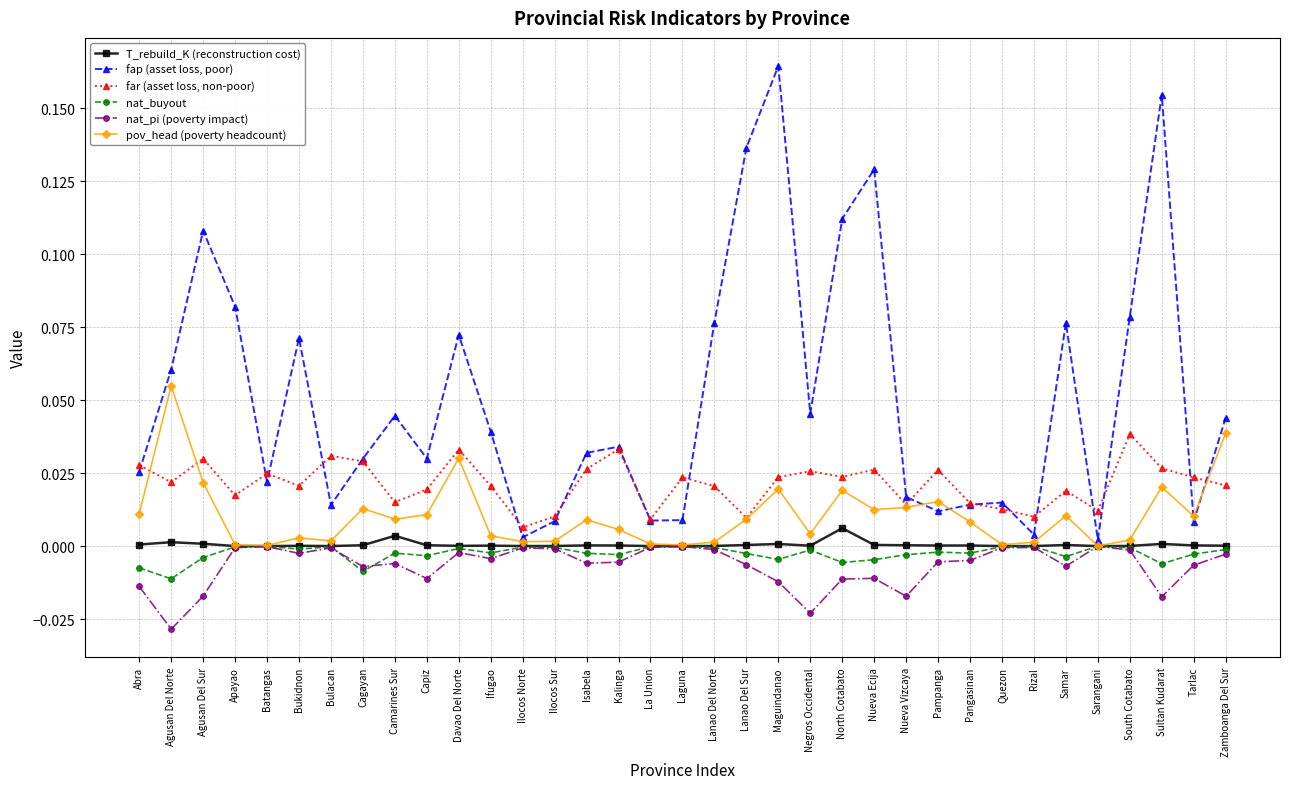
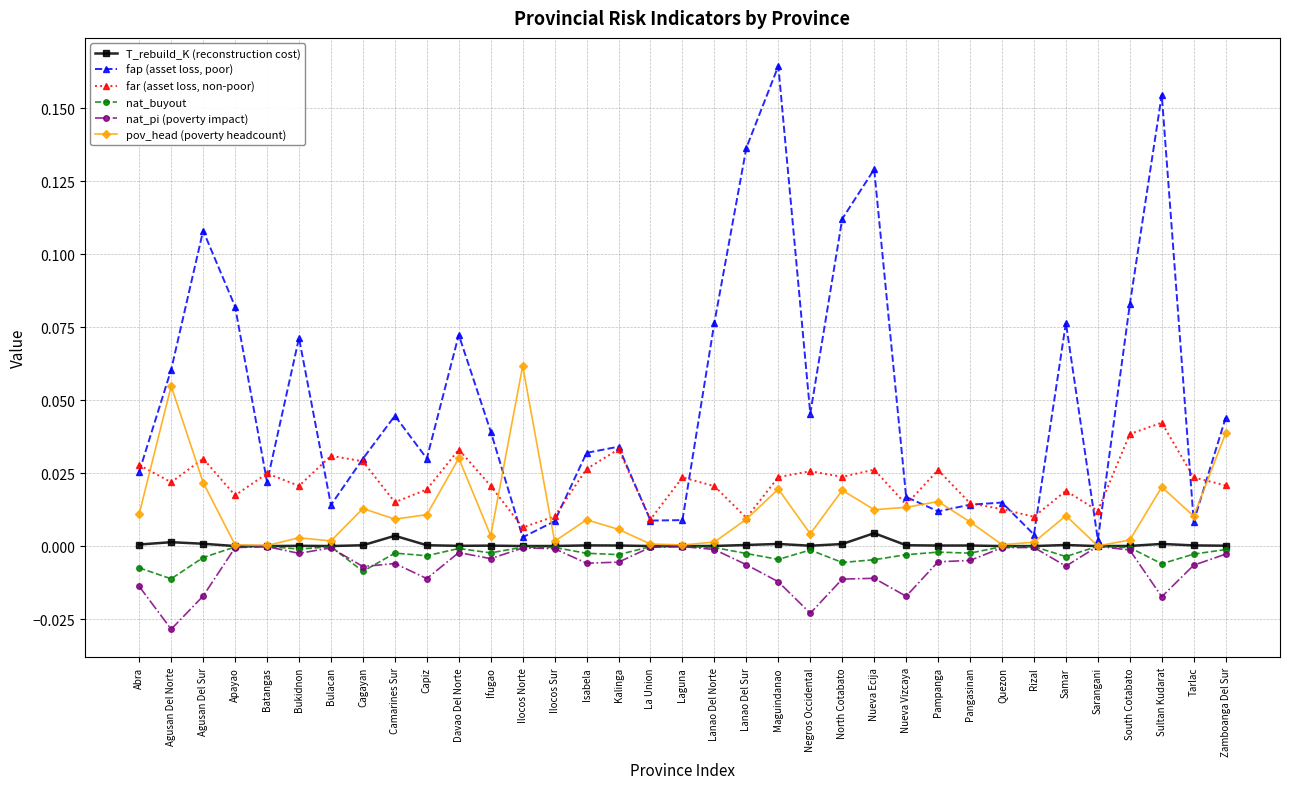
  {
    "T_rebuild_K (reconstruction cost)": {
      "Abra": 0.001,
      "Agusan Del Norte": 0.001,
      "Agusan Del Sur": 0.001,
      "Bukidnon": 0.000,
      "Cagayan": 0.000,
      "Camarines Sur": 0.004,
      "Capiz": 0.000,
      "Davao Del Norte": 0.000,
      "Ifugao": 0.000,
      "Isabela": 0.000,
      "Kalinga": 0.000,
      "Lanao Del Sur": 0.000,
      "Maguindanao": 0.001,
      "Negros Occidental": 0.000,
-     "North Cotabato": 0.006,
-     "Nueva Ecija": 0.000,
+     "North Cotabato": 0.001,
+     "Nueva Ecija": 0.004,
      "Nueva Vizcaya": 0.000,
      "Pampanga": 0.000,
      "Pangasinan": 0.000,
      "Samar": 0.000,
      "Sultan Kudarat": 0.001,
      "Tarlac": 0.000,
      "Zamboanga Del Sur": 0.000
    },
    "fap (asset loss, poor)": {
      "Abra": 0.026,
      "Agusan Del Norte": 0.060,
      "Agusan Del Sur": 0.108,
      "Apayao": 0.082,
      "Batangas": 0.022,
      "Bukidnon": 0.071,
      "Bulacan": 0.014,
      "Cagayan": 0.030,
      "Camarines Sur": 0.045,
      "Capiz": 0.030,
      "Davao Del Norte": 0.072,
      "Ifugao": 0.039,
      "Ilocos Norte": 0.003,
      "Ilocos Sur": 0.009,
      "Isabela": 0.032,
      "Kalinga": 0.034,
      "Laguna": 0.009,
      "Lanao Del Norte": 0.077,
      "Lanao Del Sur": 0.136,
      "Maguindanao": 0.164,
      "Negros Occidental": 0.045,
      "North Cotabato": 0.112,
      "Nueva Ecija": 0.129,
      "Nueva Vizcaya": 0.017,
      "Pampanga": 0.012,
      "Quezon": 0.015,
      "Rizal": 0.004,
      "Samar": 0.077,
      "Sarangani": 0.002,
-     "South Cotabato": 0.079,
+     "South Cotabato": 0.083,
      "Sultan Kudarat": 0.155,
      "Tarlac": 0.008,
      "Zamboanga Del Sur": 0.044
    },
    "far (asset loss, non-poor)": {
      "Abra": 0.028,
      "Agusan Del Norte": 0.022,
      "Agusan Del Sur": 0.030,
      "Apayao": 0.017,
      "Batangas": 0.025,
      "Bukidnon": 0.021,
      "Bulacan": 0.031,
      "Cagayan": 0.029,
      "Camarines Sur": 0.015,
      "Capiz": 0.019,
      "Davao Del Norte": 0.033,
      "Ifugao": 0.021,
      "Ilocos Norte": 0.006,
      "Ilocos Sur": 0.010,
      "Isabela": 0.026,
      "Kalinga": 0.033,
      "Laguna": 0.024,
      "Lanao Del Norte": 0.021,
      "Maguindanao": 0.024,
      "Negros Occidental": 0.026,
      "North Cotabato": 0.024,
      "Nueva Ecija": 0.026,
      "Nueva Vizcaya": 0.014,
      "Pampanga": 0.026,
      "Quezon": 0.013,
      "Rizal": 0.010,
      "Samar": 0.019,
      "Sarangani": 0.012,
      "South Cotabato": 0.038,
-     "Sultan Kudarat": 0.027,
+     "Sultan Kudarat": 0.042,
      "Tarlac": 0.024,
      "Zamboanga Del Sur": 0.021
    },
    "nat_buyout": {
      "Abra": -0.007,
      "Agusan Del Norte": -0.011,
      "Agusan Del Sur": -0.004,
      "Bukidnon": -0.001,
      "Cagayan": -0.009,
      "Camarines Sur": -0.002,
      "Capiz": -0.003,
      "Davao Del Norte": -0.001,
      "Ifugao": -0.002,
      "Isabela": -0.002,
      "Kalinga": -0.003,
      "Lanao Del Sur": -0.003,
      "Maguindanao": -0.005,
      "Negros Occidental": -0.001,
      "North Cotabato": -0.006,
      "Nueva Ecija": -0.005,
      "Nueva Vizcaya": -0.003,
      "Pampanga": -0.002,
      "Pangasinan": -0.002,
      "Samar": -0.004,
      "Sultan Kudarat": -0.006,
      "Tarlac": -0.003,
      "Zamboanga Del Sur": -0.001
    },
    "nat_pi (poverty impact)": {
      "Abra": -0.014,
      "Agusan Del Norte": -0.028,
      "Agusan Del Sur": -0.017,
      "Bukidnon": -0.002,
      "Cagayan": -0.007,
      "Camarines Sur": -0.006,
      "Capiz": -0.011,
      "Davao Del Norte": -0.002,
      "Ifugao": -0.004,
      "Isabela": -0.006,
      "Kalinga": -0.005,
      "Lanao Del Sur": -0.006,
      "Maguindanao": -0.012,
      "Negros Occidental": -0.023,
      "North Cotabato": -0.011,
      "Nueva Ecija": -0.011,
      "Nueva Vizcaya": -0.017,
      "Pampanga": -0.005,
      "Pangasinan": -0.005,
      "Samar": -0.007,
      "Sultan Kudarat": -0.017,
      "Tarlac": -0.007,
      "Zamboanga Del Sur": -0.003
    },
    "pov_head (poverty headcount)": {
      "Abra": 0.011,
      "Agusan Del Norte": 0.055,
      "Agusan Del Sur": 0.022,
      "Bukidnon": 0.003,
      "Bulacan": 0.002,
      "Cagayan": 0.013,
      "Camarines Sur": 0.009,
      "Capiz": 0.011,
      "Davao Del Norte": 0.030,
      "Ifugao": 0.004,
-     "Ilocos Norte": 0.002,
+     "Ilocos Norte": 0.062,
      "Ilocos Sur": 0.002,
      "Isabela": 0.009,
      "Kalinga": 0.006,
      "Lanao Del Norte": 0.001,
      "Maguindanao": 0.020,
      "Negros Occidental": 0.004,
      "North Cotabato": 0.019,
      "Nueva Ecija": 0.012,
      "Nueva Vizcaya": 0.013,
      "Pampanga": 0.015,
      "Pangasinan": 0.008,
      "Rizal": 0.001,
      "Samar": 0.010,
      "South Cotabato": 0.002,
      "Sultan Kudarat": 0.020,
      "Tarlac": 0.010,
      "Zamboanga Del Sur": 0.039
    }
  }
